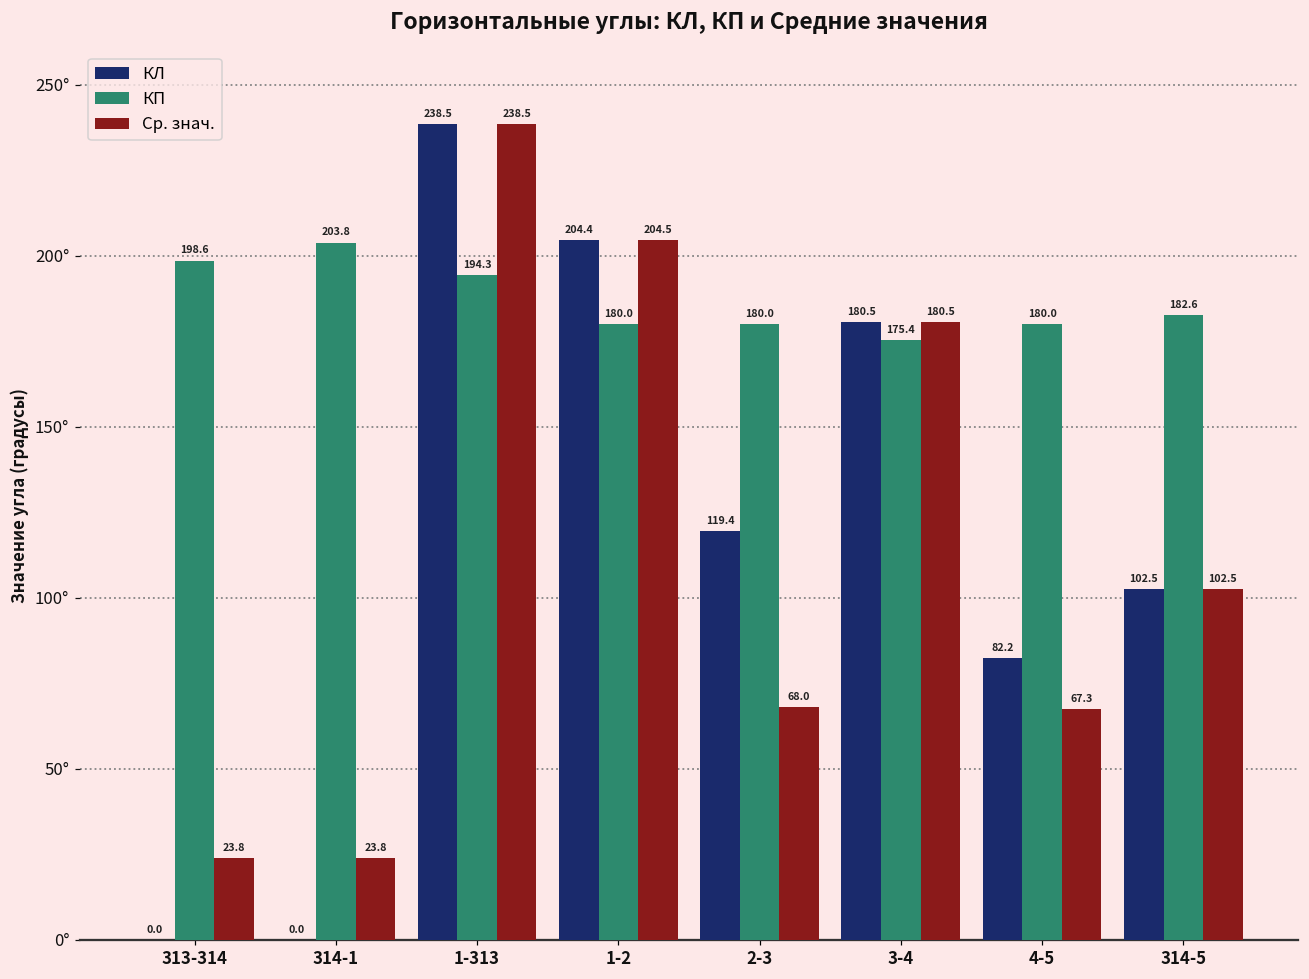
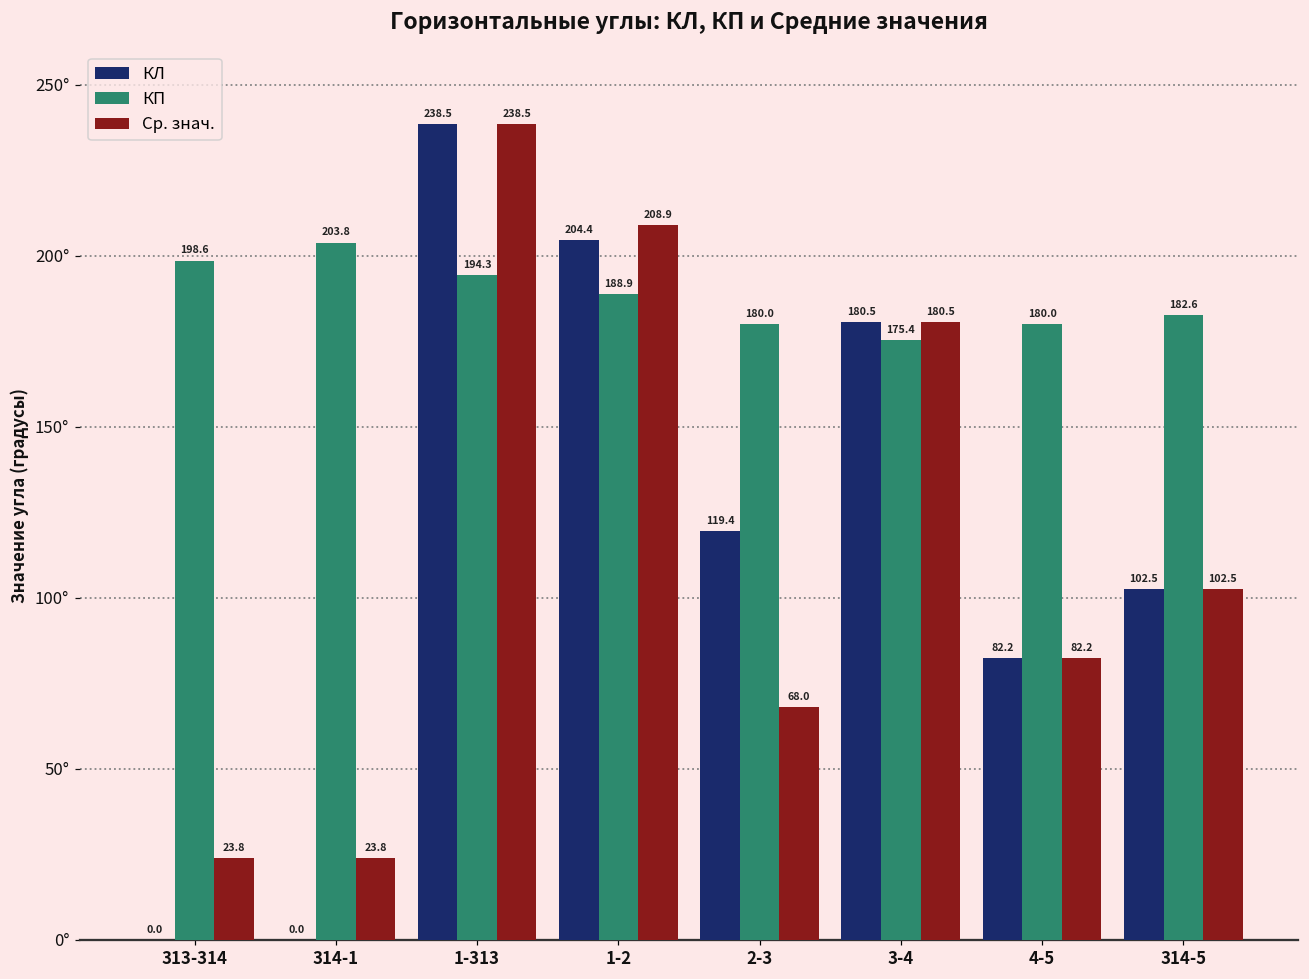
  {
    "КЛ": {
      "313-314": 0.0,
      "314-1": 0.0,
      "1-313": 238.5,
      "1-2": 204.4,
      "2-3": 119.4,
      "3-4": 180.5,
      "4-5": 82.2,
      "314-5": 102.5
    },
    "КП": {
      "313-314": 198.6,
      "314-1": 203.8,
      "1-313": 194.3,
-     "1-2": 180.0,
+     "1-2": 188.9,
      "2-3": 180.0,
      "3-4": 175.4,
      "4-5": 180.0,
      "314-5": 182.6
    },
    "Ср. знач.": {
      "313-314": 23.8,
      "314-1": 23.8,
      "1-313": 238.5,
-     "1-2": 204.5,
+     "1-2": 208.9,
      "2-3": 68.0,
      "3-4": 180.5,
-     "4-5": 67.3,
+     "4-5": 82.2,
      "314-5": 102.5
    }
  }
